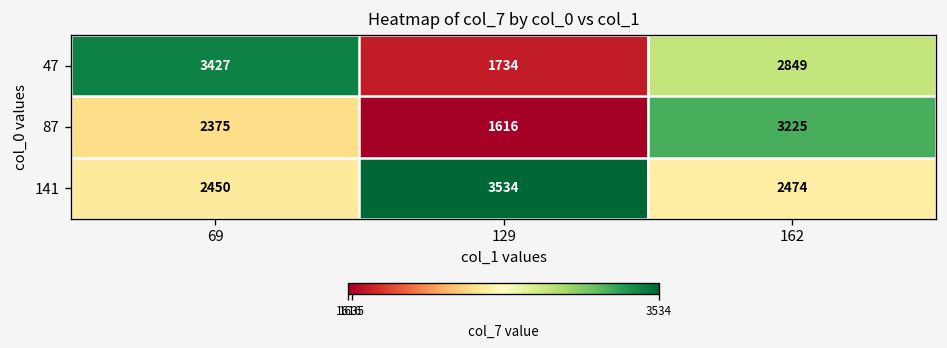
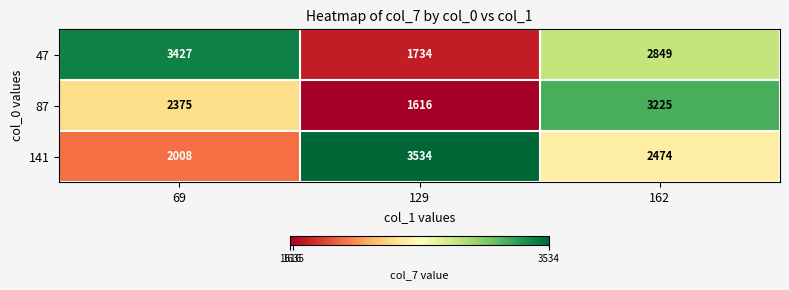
  {
    "47": {
      "69": 3427,
      "129": 1734,
      "162": 2849
    },
    "87": {
      "69": 2375,
      "129": 1616,
      "162": 3225
    },
    "141": {
-     "69": 2450,
+     "69": 2008,
      "129": 3534,
      "162": 2474
    }
  }
